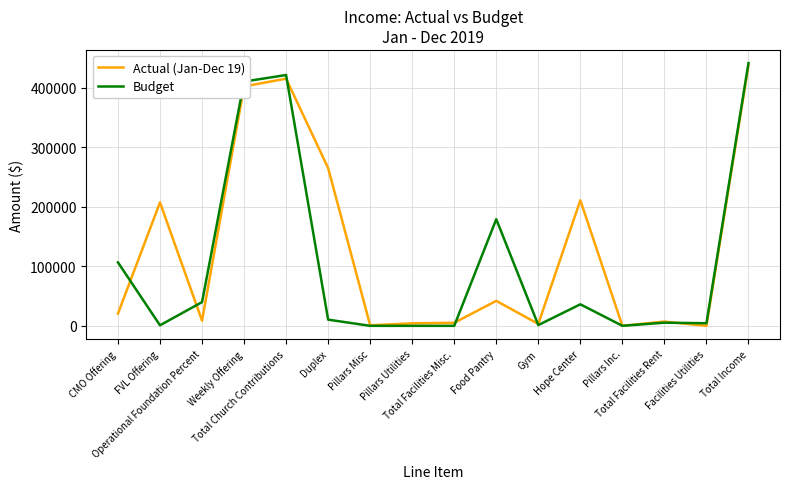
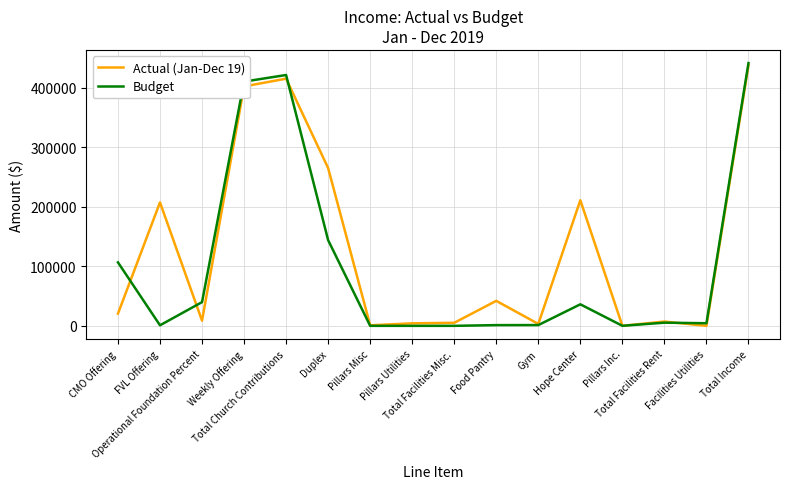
  {
    "Actual (Jan-Dec 19)": {
      "CMO Offering": 20000,
      "FVL Offering": 210000,
      "Operational Foundation Percent": 10000,
      "Total Church Contributions": 410000,
      "Duplex": 260000,
      "Total Facilities Misc.": 10000,
      "Food Pantry": 40000,
      "Hope Center": 210000,
      "Facilities Utilities": 0
    },
    "Budget": {
      "CMO Offering": 110000,
      "FVL Offering": 0,
      "Operational Foundation Percent": 40000,
      "Total Church Contributions": 420000,
-     "Duplex": 10000,
+     "Duplex": 140000,
      "Total Facilities Misc.": 0,
-     "Food Pantry": 180000,
+     "Food Pantry": 0,
      "Hope Center": 40000,
      "Facilities Utilities": 0
    }
  }
